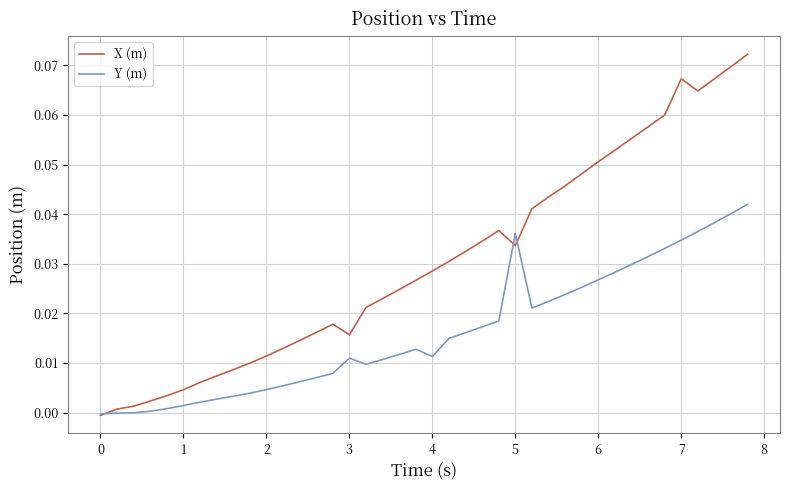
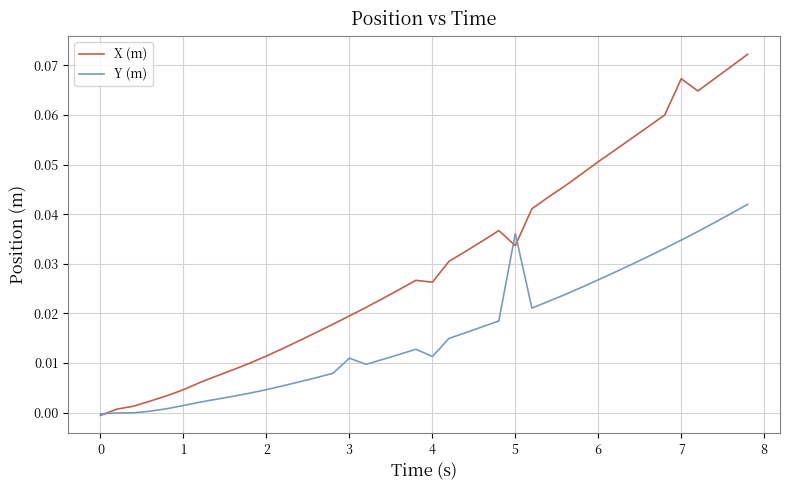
  {
    "X (m)": {
      "1": 0.005,
      "2": 0.011,
-     "3": 0.016,
-     "4": 0.029,
+     "3": 0.019,
+     "4": 0.026,
      "5": 0.034,
      "6": 0.051,
      "7": 0.067
    },
    "Y (m)": {
      "1": 0.001,
      "2": 0.005,
      "3": 0.011,
      "4": 0.011,
      "5": 0.036,
      "6": 0.027,
      "7": 0.035
    }
  }
